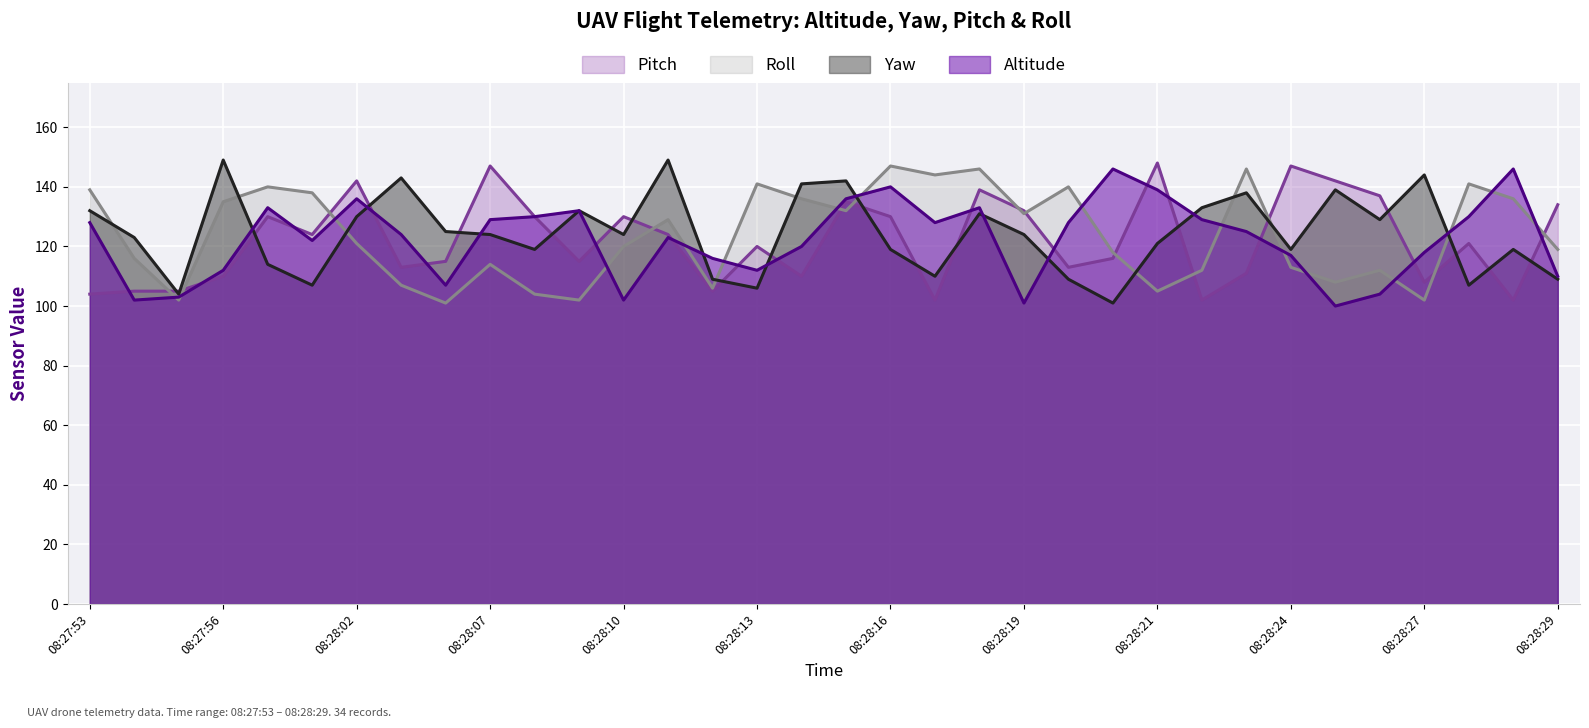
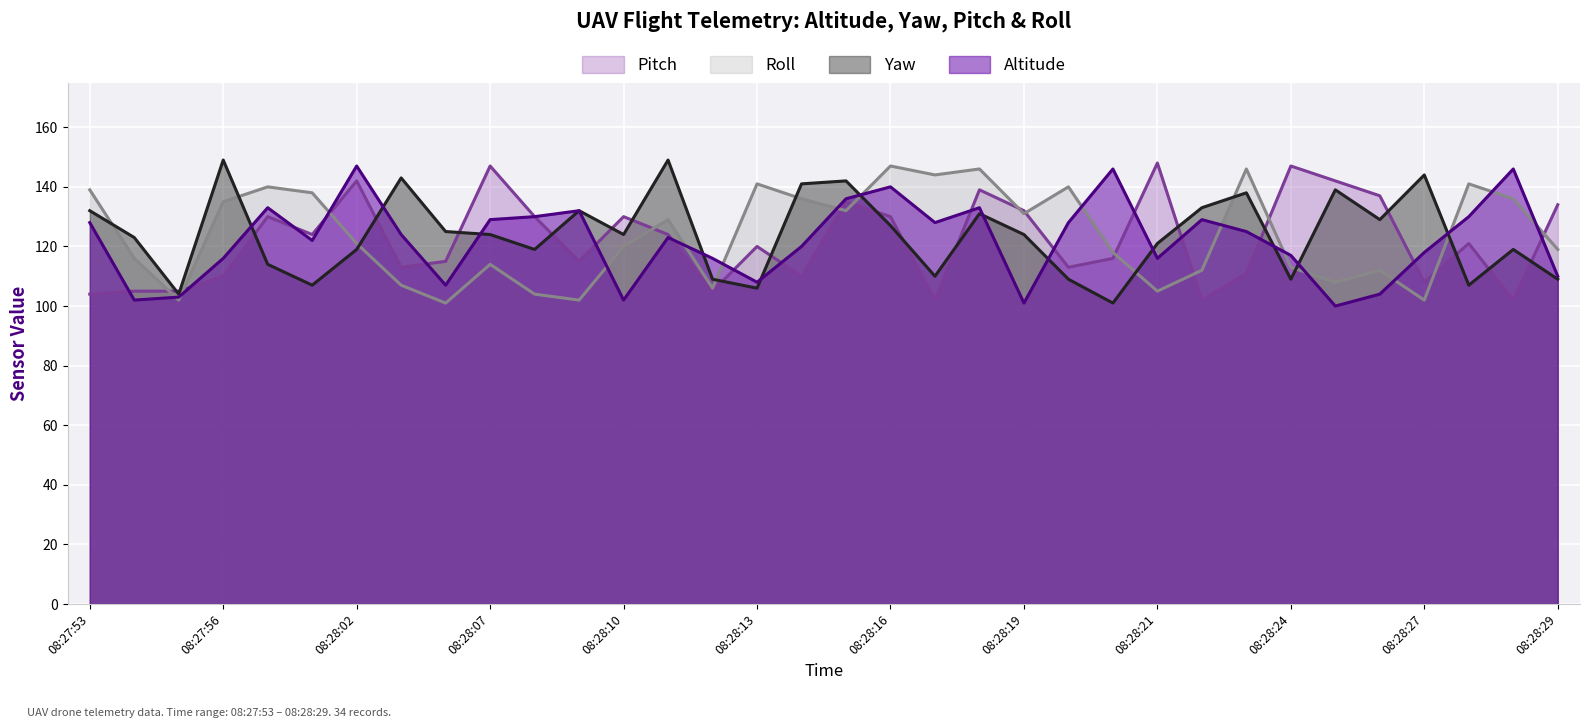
  {
    "Yaw": {
      "08:27:53": 132,
      "08:27:56": 149,
-     "08:28:02": 130,
+     "08:28:02": 119,
      "08:28:07": 124,
      "08:28:10": 124,
      "08:28:13": 106,
-     "08:28:16": 119,
+     "08:28:16": 127,
      "08:28:21": 121,
-     "08:28:24": 119,
+     "08:28:24": 109,
      "08:28:27": 144
    },
    "Altitude": {
      "08:27:53": 128,
-     "08:27:56": 112,
-     "08:28:02": 136,
+     "08:27:56": 116,
+     "08:28:02": 147,
      "08:28:07": 129,
      "08:28:10": 102,
-     "08:28:13": 112,
+     "08:28:13": 108,
      "08:28:16": 140,
-     "08:28:21": 139,
+     "08:28:21": 116,
      "08:28:24": 117,
      "08:28:27": 118
    }
  }
